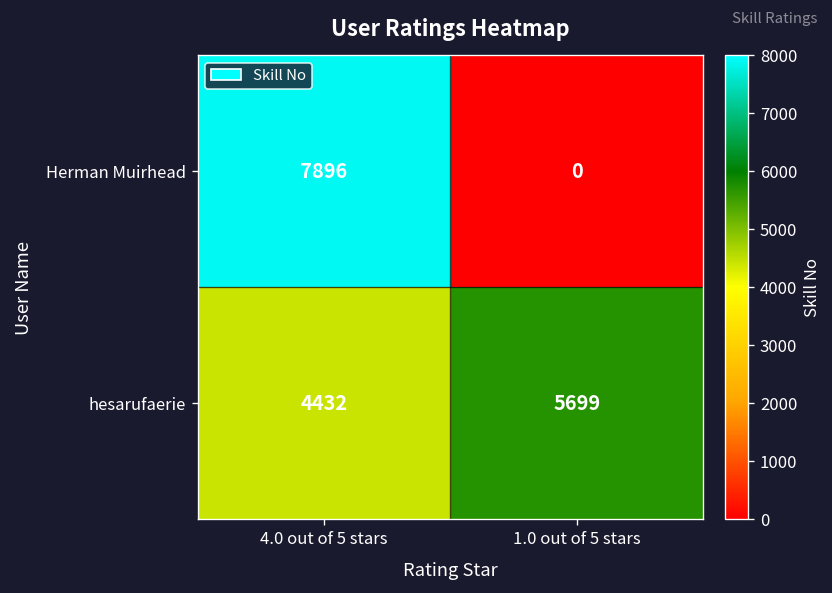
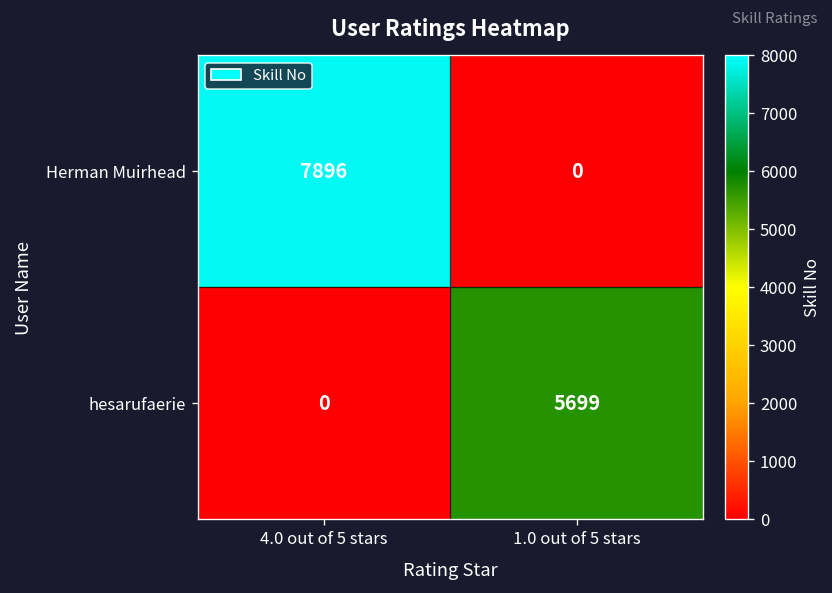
  {
    "Herman Muirhead": {
      "4.0 out of 5 stars": 7896,
      "1.0 out of 5 stars": 0
    },
    "hesarufaerie": {
-     "4.0 out of 5 stars": 4432,
+     "4.0 out of 5 stars": 0,
      "1.0 out of 5 stars": 5699
    }
  }
